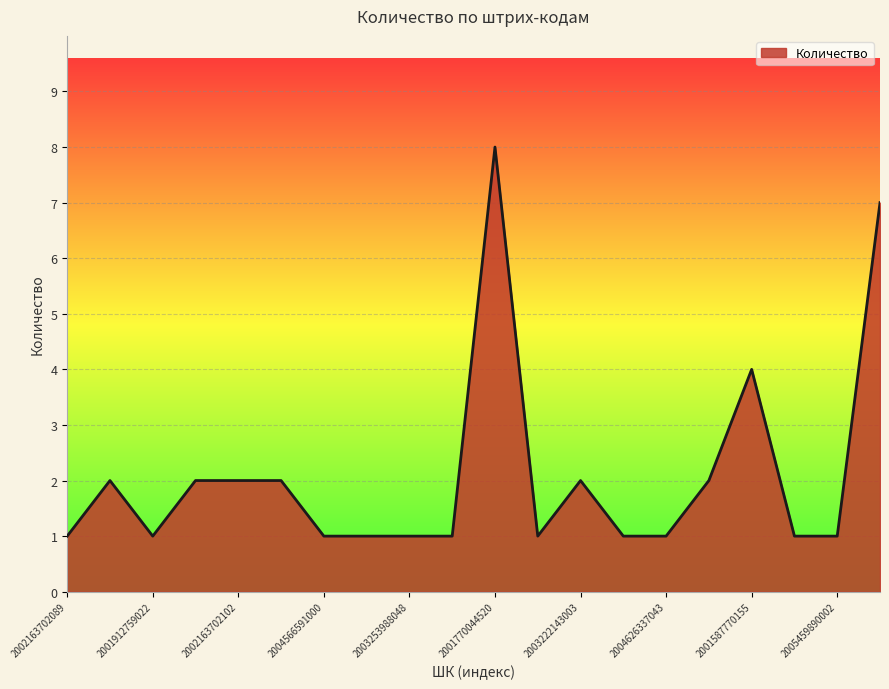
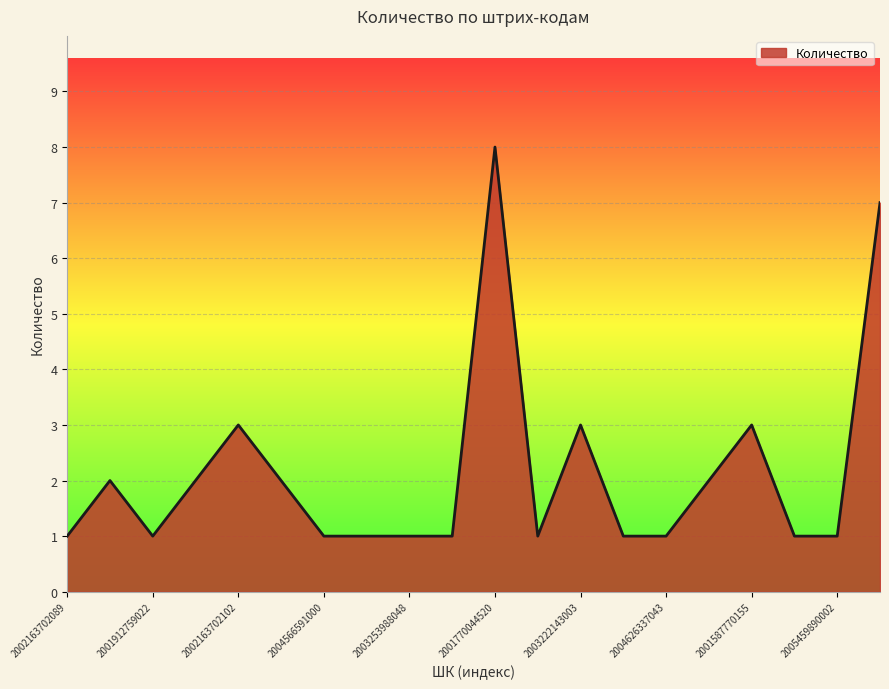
  {
    "2002163702089": 1,
    "2001912759022": 1,
-   "2002163702102": 2,
+   "2002163702102": 3,
    "2004566591000": 1,
    "2003253988048": 1,
    "2001770044520": 8,
-   "2003222143003": 2,
+   "2003222143003": 3,
    "2004626337043": 1,
-   "2001587770155": 4,
+   "2001587770155": 3,
    "2005459890002": 1
  }
